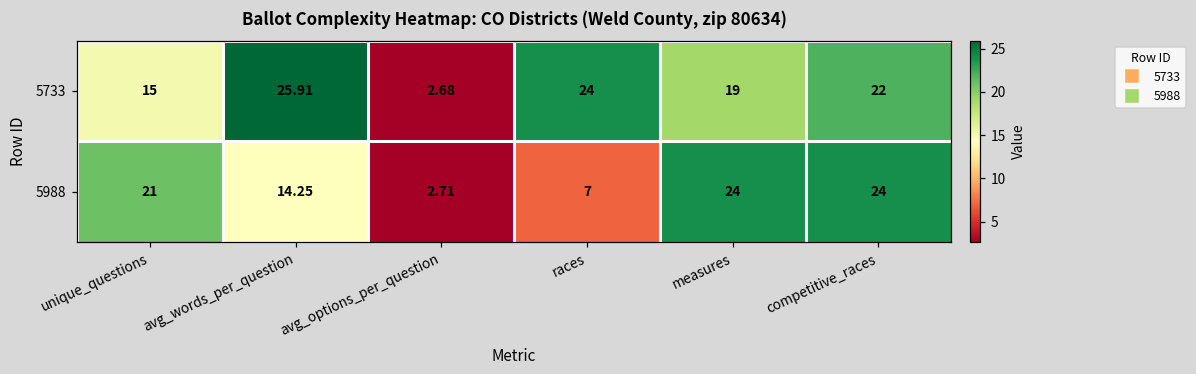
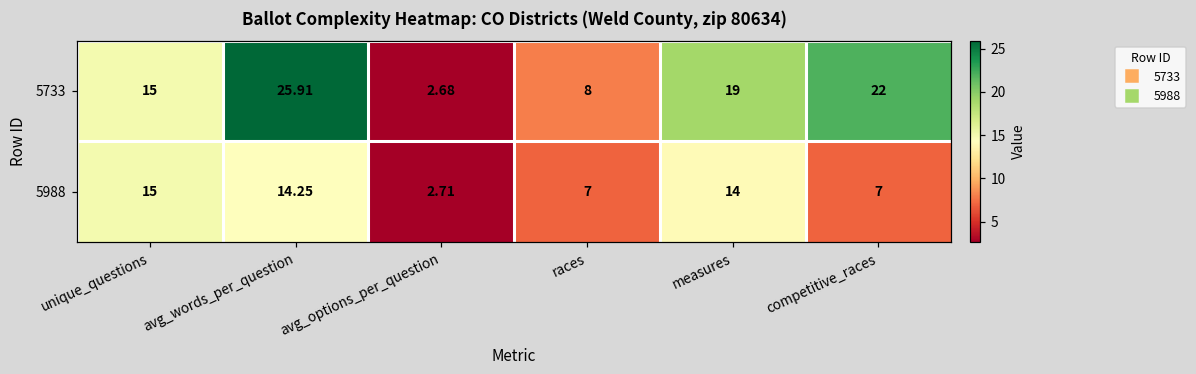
  {
    "5733": {
      "unique_questions": 15,
      "avg_words_per_question": 25.91,
      "avg_options_per_question": 2.68,
-     "races": 24,
+     "races": 8,
      "measures": 19,
      "competitive_races": 22
    },
    "5988": {
-     "unique_questions": 21,
+     "unique_questions": 15,
      "avg_words_per_question": 14.25,
      "avg_options_per_question": 2.71,
      "races": 7,
-     "measures": 24,
-     "competitive_races": 24
+     "measures": 14,
+     "competitive_races": 7
    }
  }
